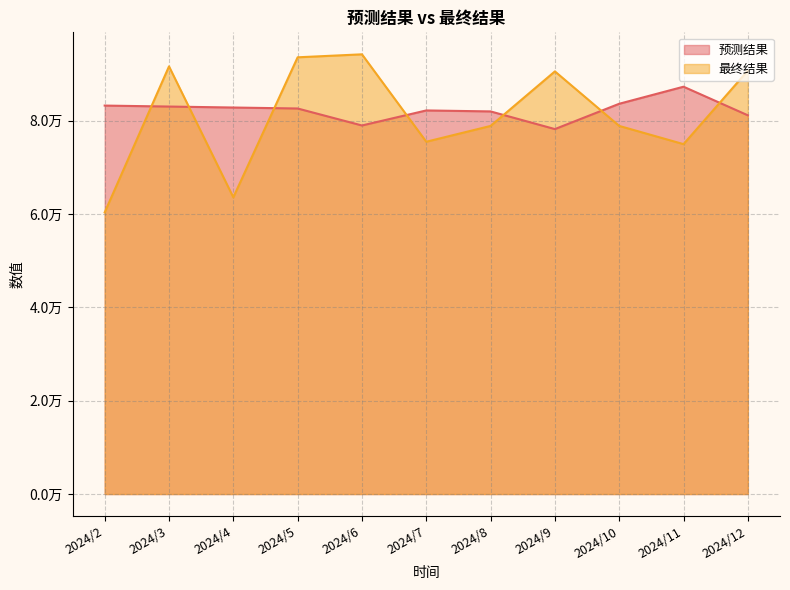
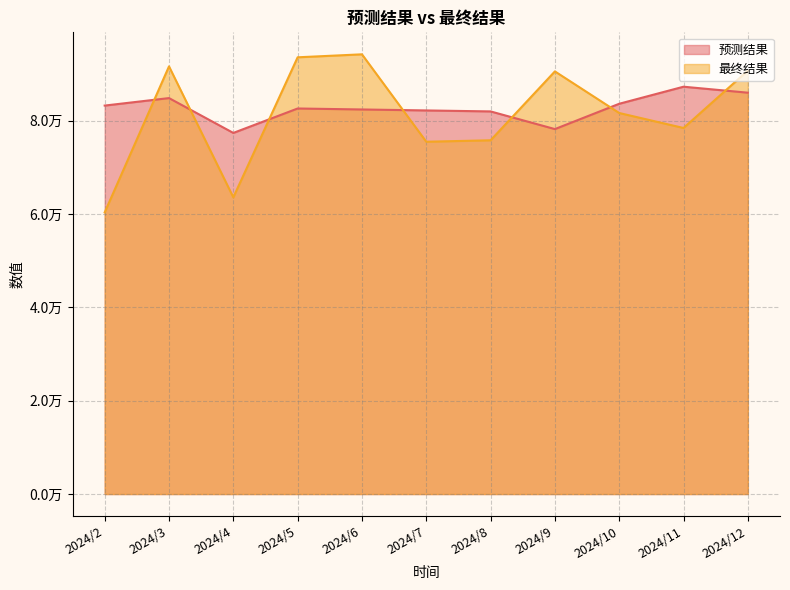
  {
    "预测结果": {
      "2024/2": "8.3万",
-     "2024/3": "8.3万",
-     "2024/4": "8.3万",
+     "2024/3": "8.5万",
+     "2024/4": "7.7万",
      "2024/5": "8.3万",
-     "2024/6": "7.9万",
+     "2024/6": "8.2万",
      "2024/7": "8.2万",
      "2024/8": "8.2万",
      "2024/9": "7.8万",
      "2024/10": "8.4万",
      "2024/11": "8.7万",
-     "2024/12": "8.1万"
+     "2024/12": "8.6万"
    },
    "最终结果": {
      "2024/2": "6.0万",
      "2024/3": "9.2万",
      "2024/4": "6.4万",
      "2024/5": "9.4万",
      "2024/6": "9.4万",
      "2024/7": "7.6万",
-     "2024/8": "7.9万",
+     "2024/8": "7.6万",
      "2024/9": "9.1万",
-     "2024/10": "7.9万",
-     "2024/11": "7.5万"
+     "2024/10": "8.2万",
+     "2024/11": "7.8万"
    }
  }
